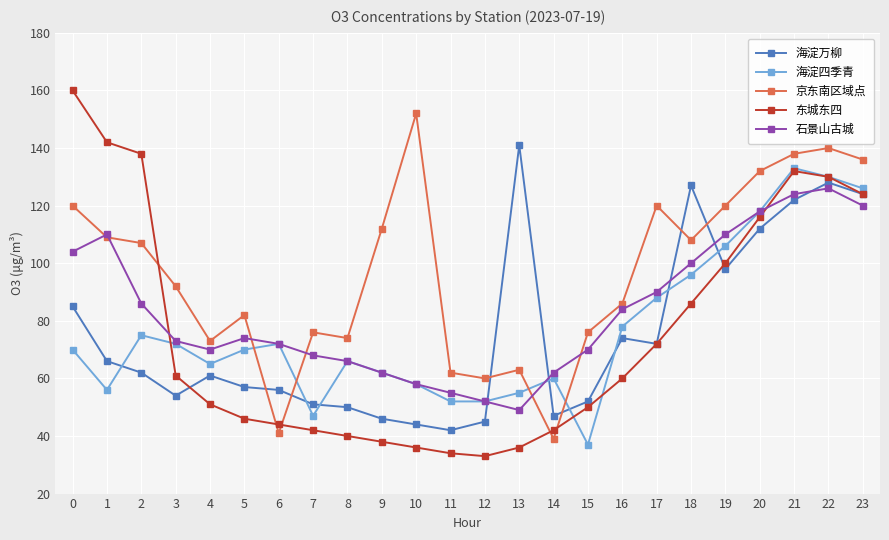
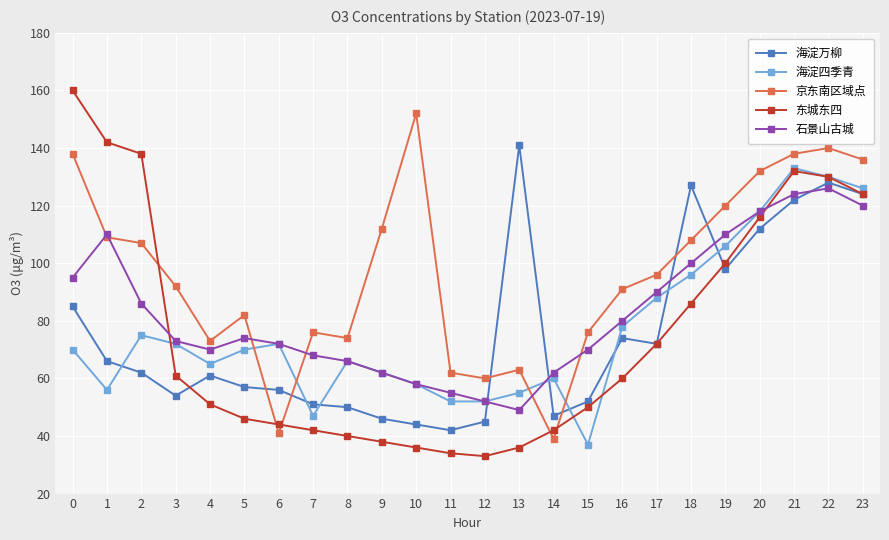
  {
    "海淀万柳": {
      "0": 85,
      "1": 66,
      "2": 62,
      "3": 54,
      "4": 61,
      "5": 57,
      "6": 56,
      "7": 51,
      "8": 50,
      "9": 46,
      "10": 44,
      "11": 42,
      "12": 45,
      "13": 141,
      "14": 47,
      "15": 52,
      "16": 74,
      "18": 127,
      "19": 98,
      "20": 112,
      "21": 122,
      "22": 128
    },
    "海淀四季青": {
      "0": 70,
      "1": 56,
      "2": 75,
      "3": 72,
      "4": 65,
      "5": 70,
      "7": 47,
      "11": 52,
      "13": 55,
      "14": 60,
      "15": 37,
      "16": 78,
      "17": 88,
      "18": 96,
      "19": 106,
      "21": 133,
      "23": 126
    },
    "京东南区域点": {
-     "0": 120,
+     "0": 138,
      "1": 109,
      "2": 107,
      "3": 92,
      "4": 73,
      "5": 82,
      "6": 41,
      "7": 76,
      "8": 74,
      "9": 112,
      "10": 152,
      "11": 62,
      "12": 60,
      "13": 63,
      "14": 39,
      "15": 76,
-     "16": 86,
-     "17": 120,
+     "16": 91,
+     "17": 96,
      "18": 108,
      "19": 120,
      "20": 132,
      "21": 138,
      "22": 140,
      "23": 136
    },
    "东城东四": {
      "0": 160,
      "1": 142,
      "2": 138,
      "3": 61,
      "4": 51,
      "5": 46,
      "6": 44,
      "7": 42,
      "8": 40,
      "9": 38,
      "10": 36,
      "11": 34,
      "12": 33,
      "13": 36,
      "14": 42,
      "15": 50,
      "16": 60,
      "18": 86,
      "19": 100,
      "20": 116,
      "21": 132
    },
    "石景山古城": {
-     "0": 104,
+     "0": 95,
      "1": 110,
      "2": 86,
      "3": 73,
      "4": 70,
      "5": 74,
      "7": 68,
      "11": 55,
      "13": 49,
      "14": 62,
      "15": 70,
-     "16": 84,
+     "16": 80,
      "17": 90,
      "18": 100,
      "19": 110,
      "21": 124,
      "22": 126,
      "23": 120
    }
  }
